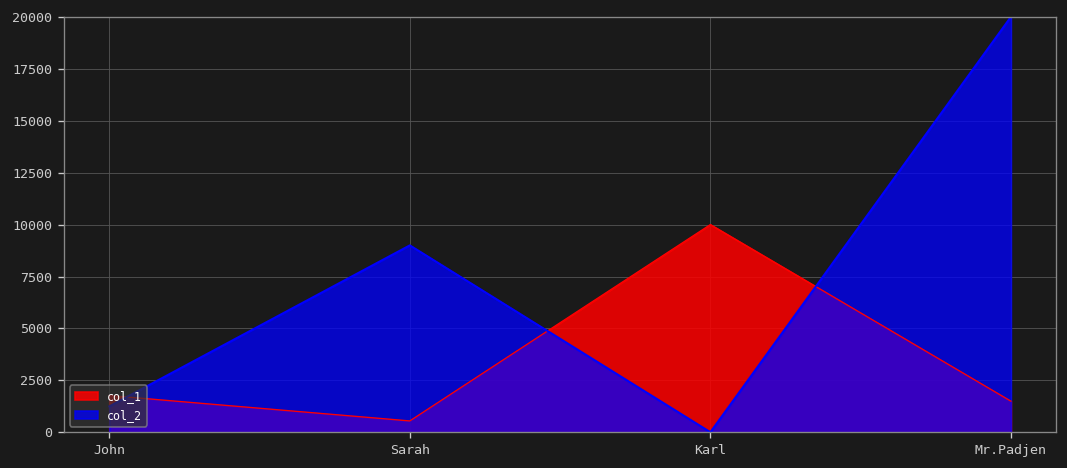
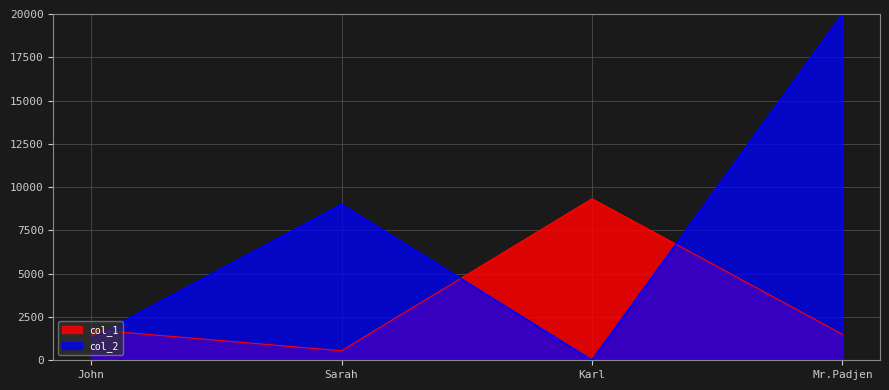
  {
    "col_1": {
      "Sarah": 500,
-     "Karl": 10000,
+     "Karl": 9300,
      "Mr.Padjen": 1500
    },
    "col_2": {
      "Sarah": 9000,
      "Karl": 0,
      "Mr.Padjen": 20000
    }
  }
